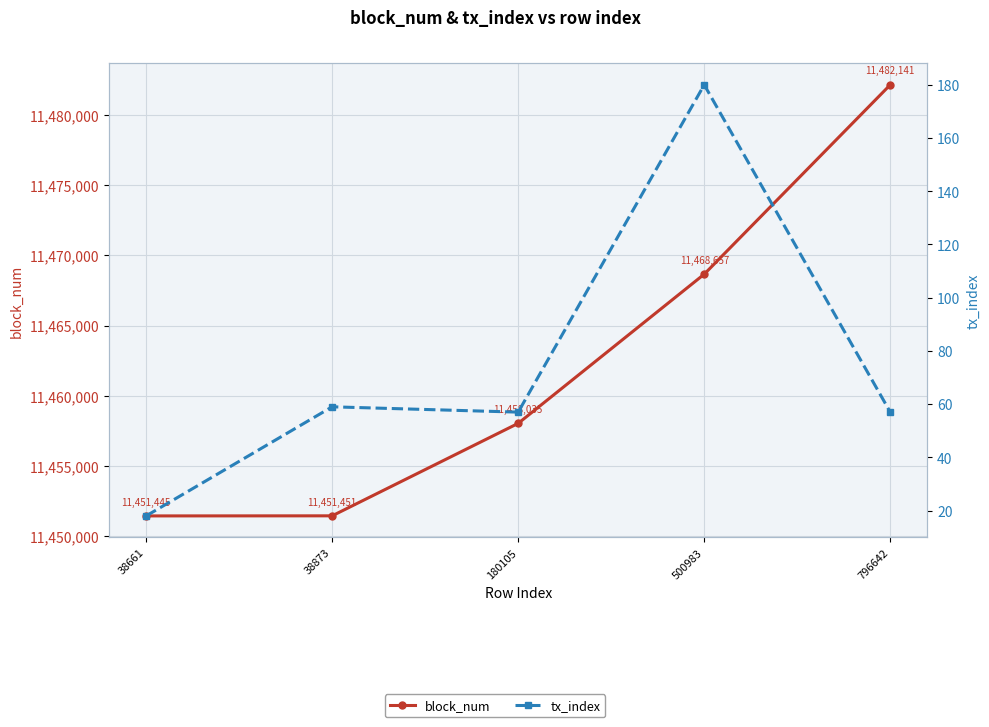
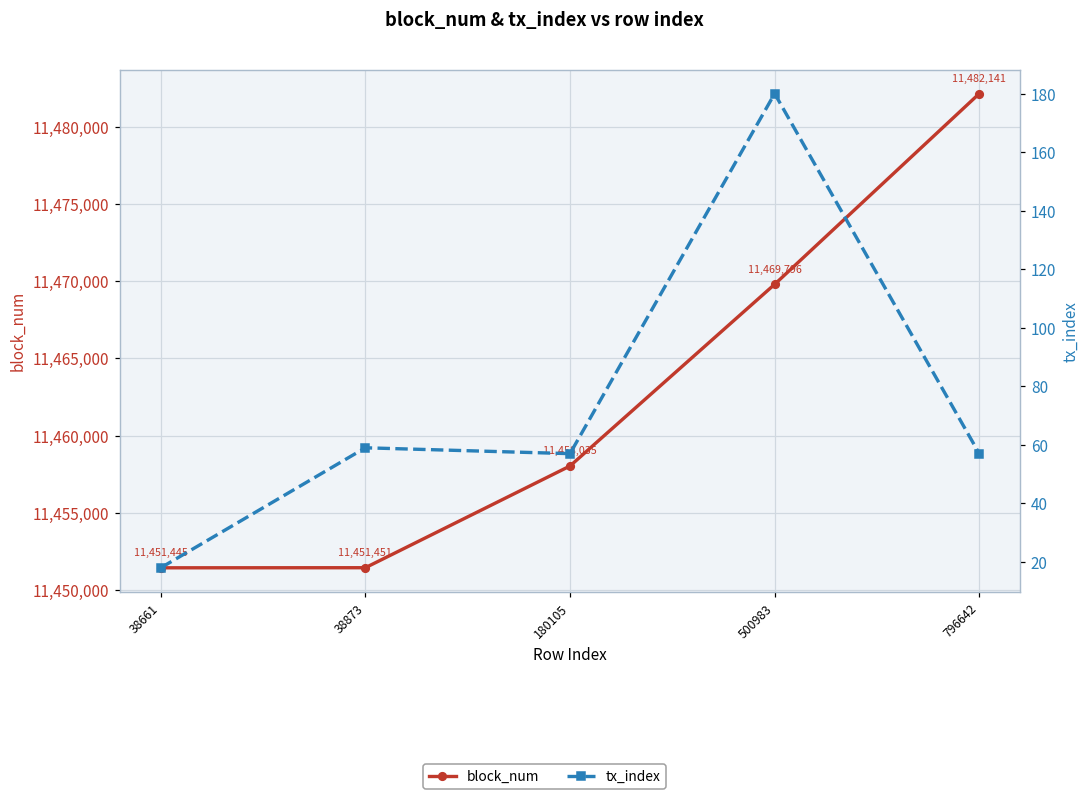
  {
    "block_num": {
      "38661": "11,451,445",
      "38873": "11,451,451",
-     "500983": "11,468,657",
+     "500983": "11,469,796",
      "796642": "11,482,141"
    }
  }
